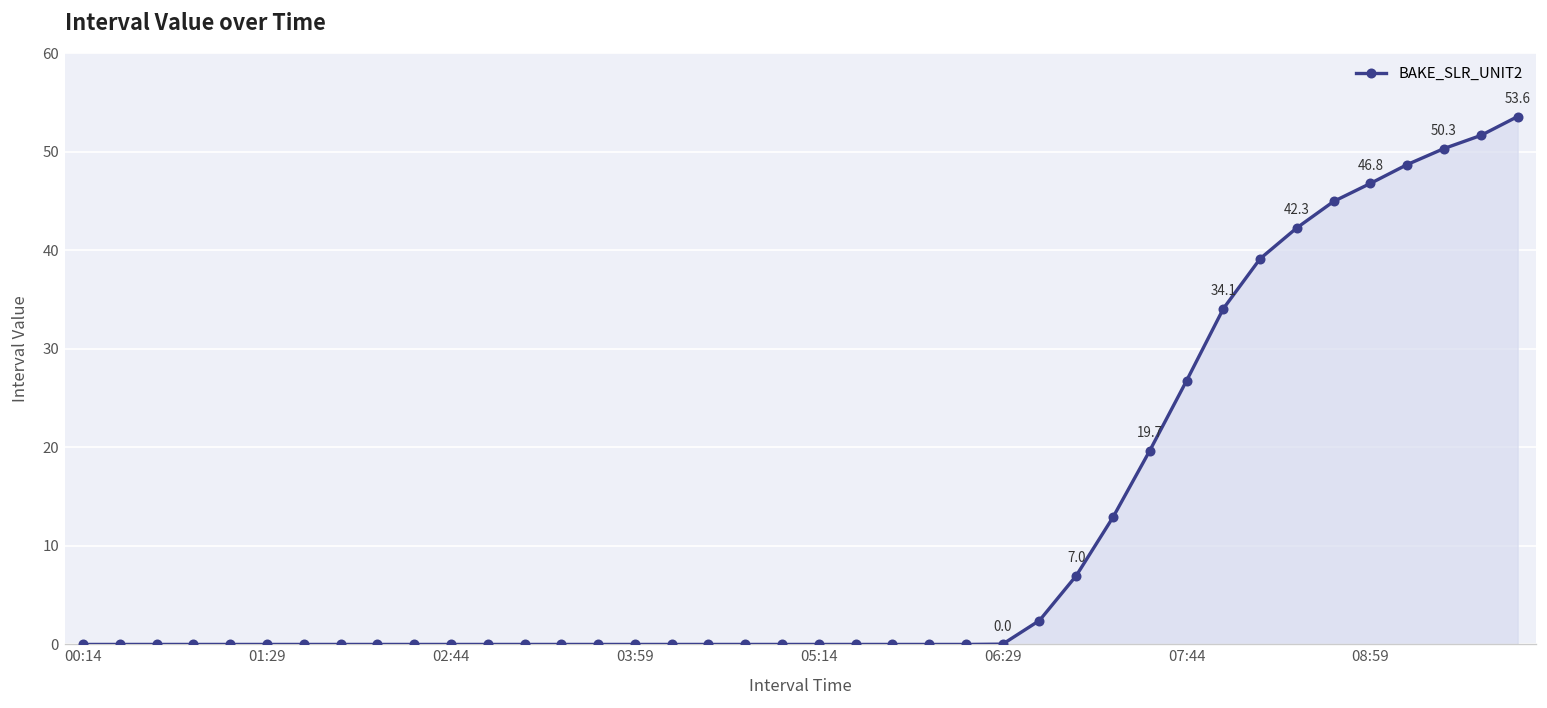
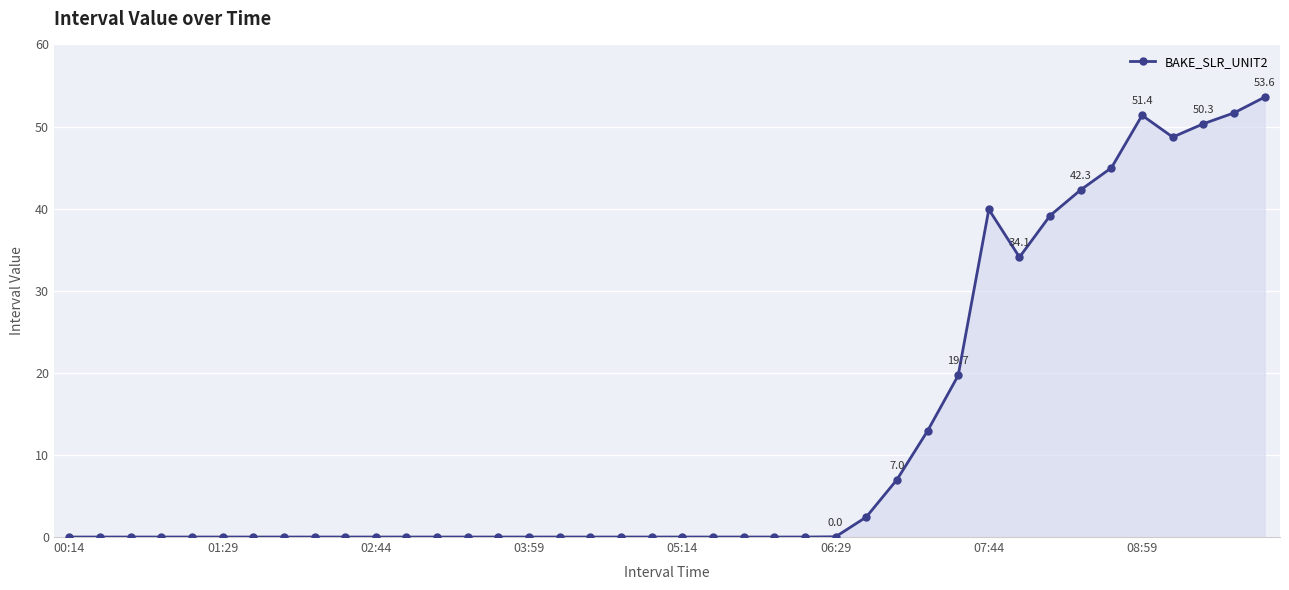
  {
    "06:29": 0.0,
-   "07:44": 27,
-   "08:59": 46.8
+   "07:44": 40,
+   "08:59": 51.4
  }
